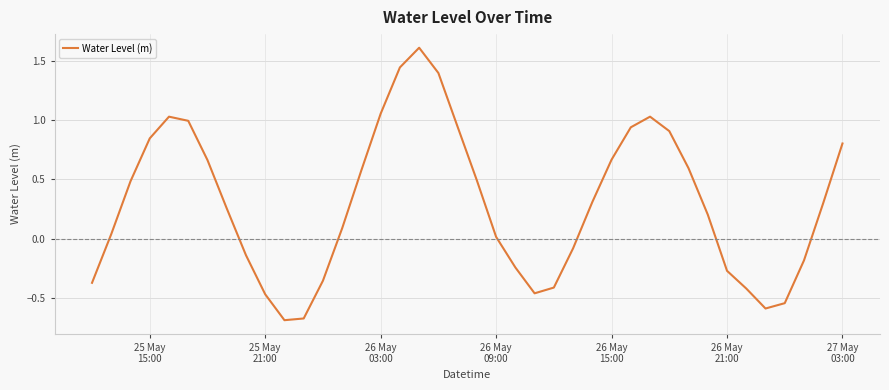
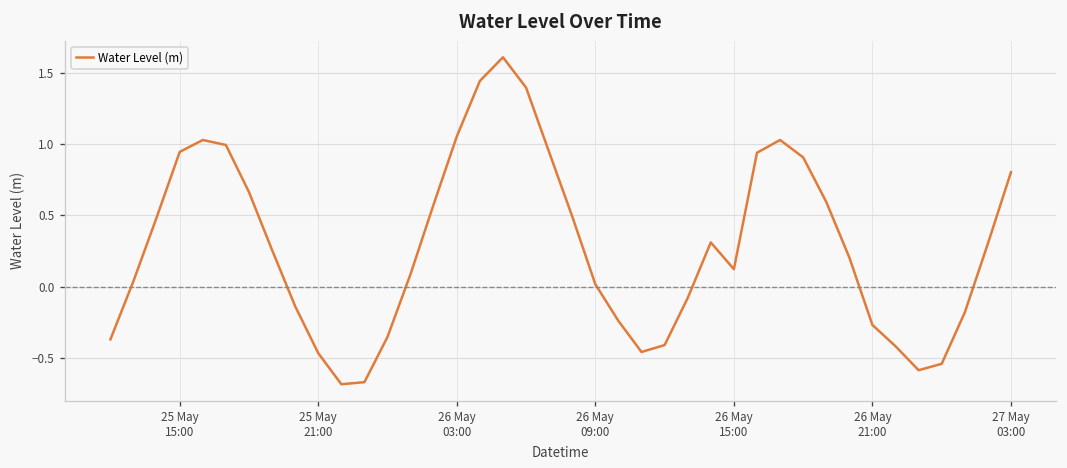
  {
-   "25 May 15:00": 0.85,
+   "25 May 15:00": 0.94,
    "25 May 21:00": -0.47,
    "26 May 03:00": 1.05,
    "26 May 09:00": 0.02,
-   "26 May 15:00": 0.67,
+   "26 May 15:00": 0.12,
    "26 May 21:00": -0.27,
    "27 May 03:00": 0.80
  }
